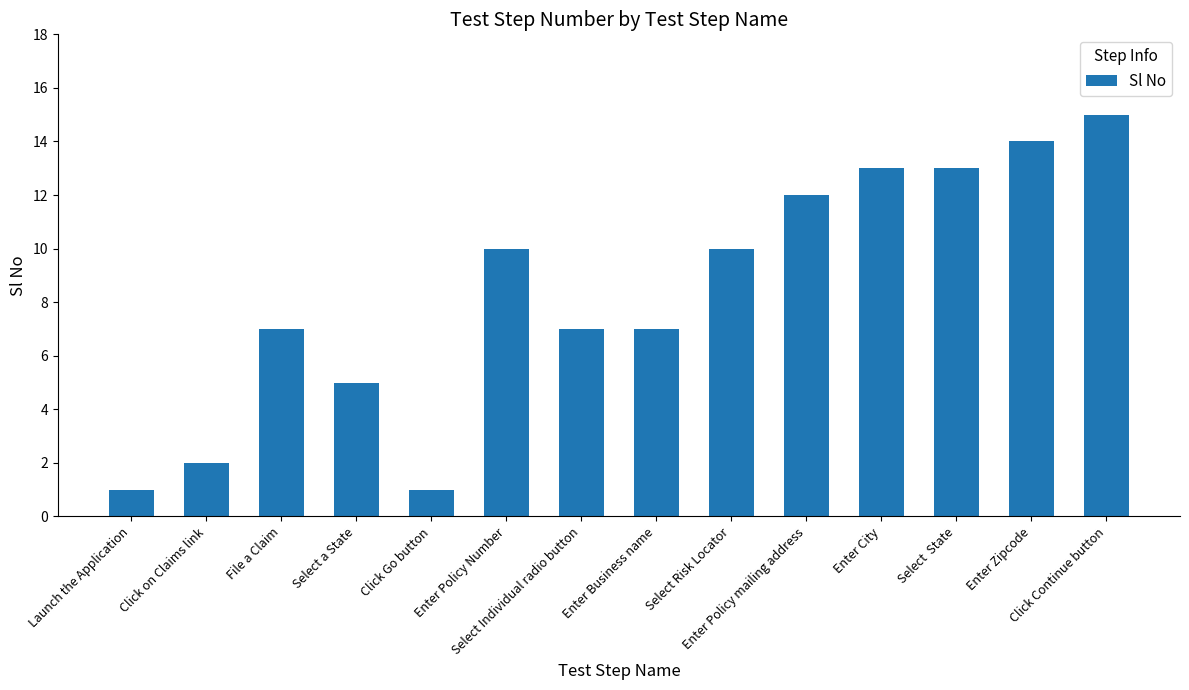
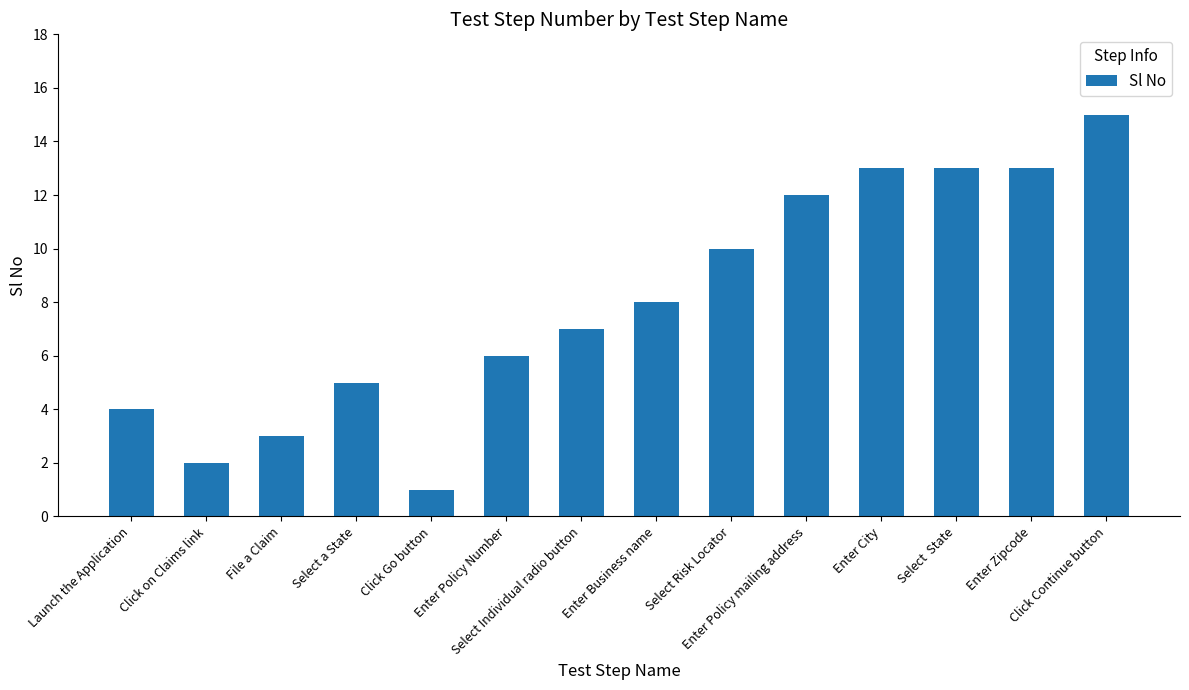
  {
-   "Launch the Application": 1,
+   "Launch the Application": 4,
    "Click on Claims link": 2,
-   "File a Claim": 7,
+   "File a Claim": 3,
    "Select a State": 5,
    "Click Go button": 1,
-   "Enter Policy Number": 10,
+   "Enter Policy Number": 6,
    "Select Individual radio button": 7,
-   "Enter Business name": 7,
+   "Enter Business name": 8,
    "Select Risk Locator": 10,
    "Enter Policy mailing address": 12,
    "Enter City": 13,
    "Select State": 13,
-   "Enter Zipcode": 14,
+   "Enter Zipcode": 13,
    "Click Continue button": 15
  }
